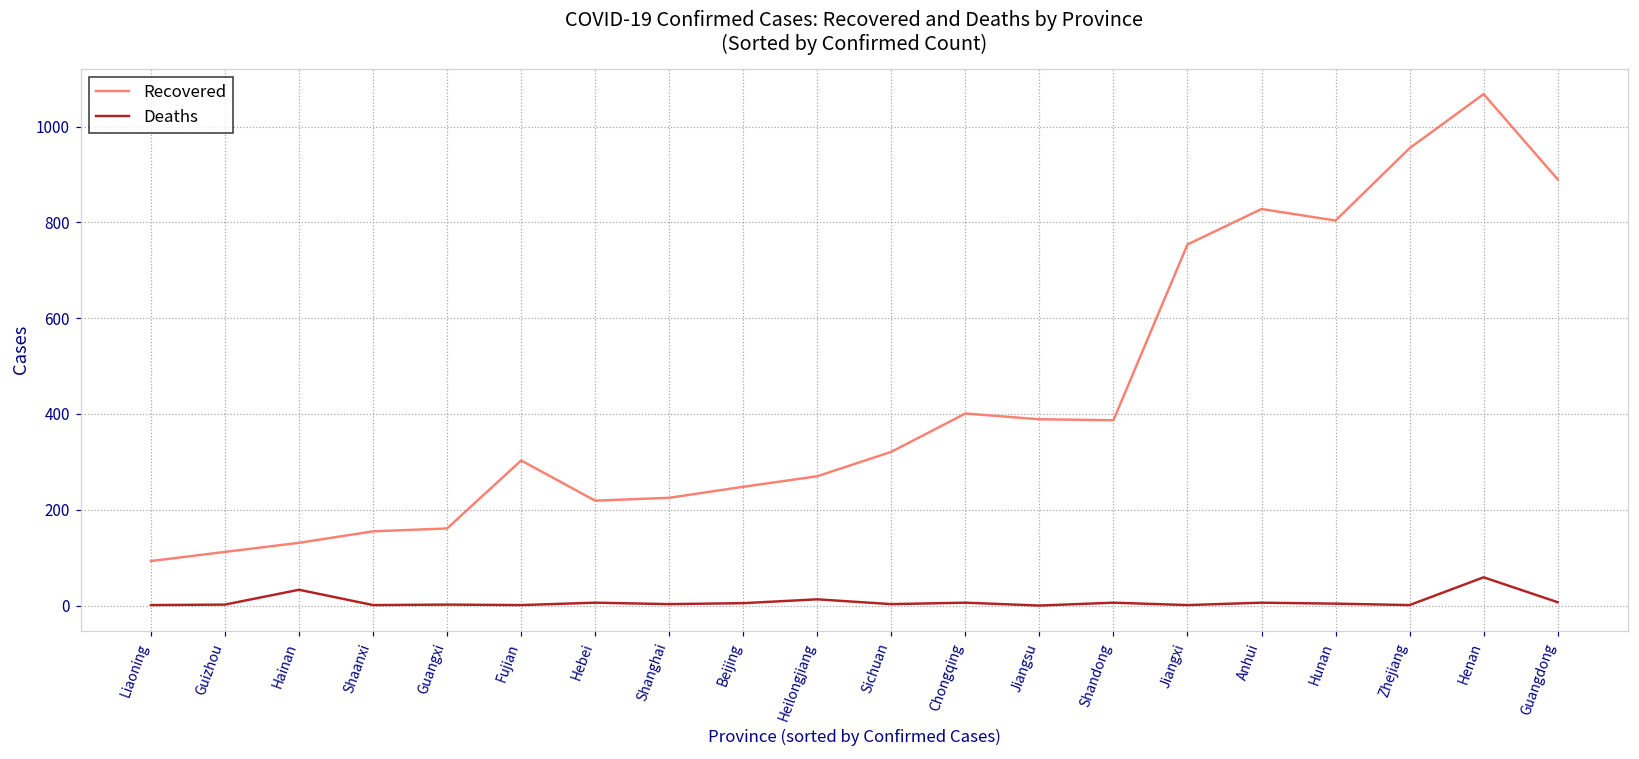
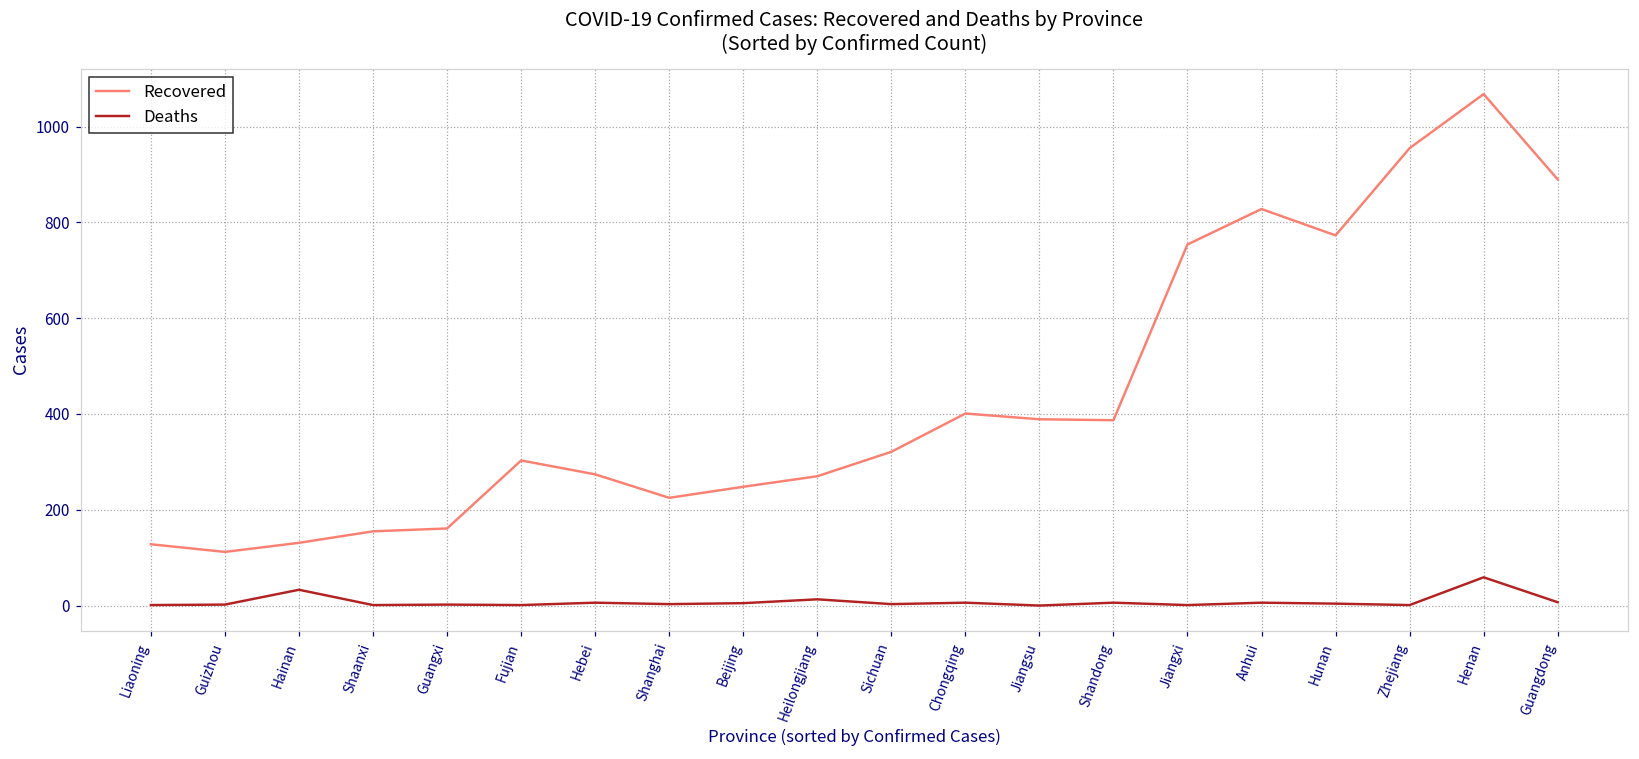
  {
    "Recovered": {
-     "Liaoning": 90,
+     "Liaoning": 130,
      "Guizhou": 110,
      "Hainan": 130,
      "Shaanxi": 160,
      "Guangxi": 160,
      "Fujian": 300,
-     "Hebei": 220,
+     "Hebei": 270,
      "Shanghai": 230,
      "Beijing": 250,
      "Heilongjiang": 270,
      "Sichuan": 320,
      "Chongqing": 400,
      "Jiangsu": 390,
      "Shandong": 390,
      "Jiangxi": 750,
      "Anhui": 830,
-     "Hunan": 800,
+     "Hunan": 770,
      "Zhejiang": 960,
      "Henan": 1070,
      "Guangdong": 890
    },
    "Deaths": {
      "Liaoning": 0,
      "Guizhou": 0,
      "Hainan": 30,
      "Shaanxi": 0,
      "Guangxi": 0,
      "Fujian": 0,
      "Hebei": 10,
      "Shanghai": 0,
      "Beijing": 10,
      "Heilongjiang": 10,
      "Sichuan": 0,
      "Chongqing": 10,
      "Jiangsu": 0,
      "Shandong": 10,
      "Jiangxi": 0,
      "Anhui": 10,
      "Hunan": 0,
      "Zhejiang": 0,
      "Henan": 60,
      "Guangdong": 10
    }
  }
